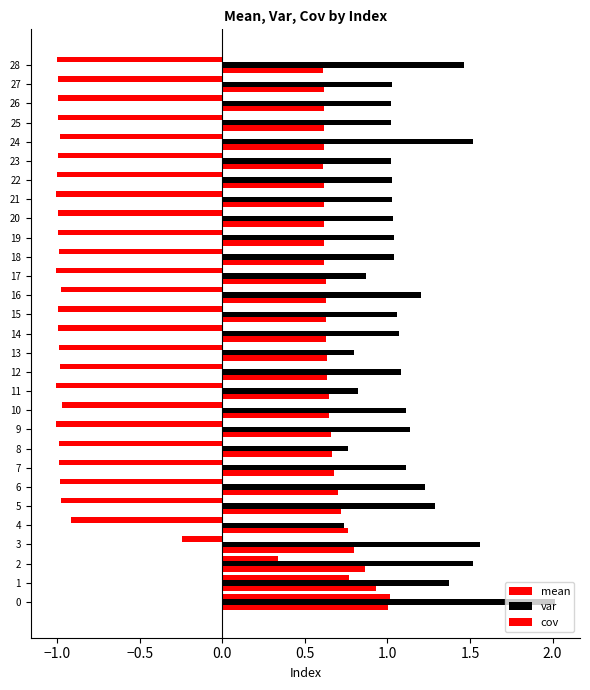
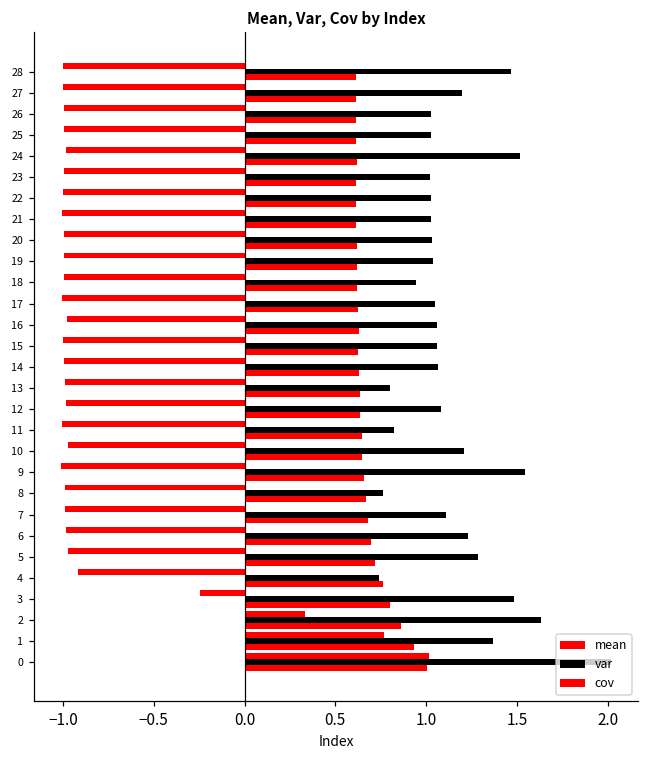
  {
    "var": {
      "28": 1.46,
-     "27": 1.03,
+     "27": 1.20,
      "26": 1.02,
      "25": 1.02,
      "24": 1.52,
      "23": 1.02,
      "22": 1.03,
      "21": 1.03,
      "20": 1.03,
      "19": 1.04,
-     "18": 1.04,
-     "17": 0.87,
-     "16": 1.20,
+     "18": 0.94,
+     "17": 1.05,
+     "16": 1.06,
      "15": 1.06,
      "14": 1.07,
      "13": 0.80,
      "12": 1.08,
      "11": 0.82,
-     "10": 1.11,
-     "9": 1.14,
+     "10": 1.21,
+     "9": 1.55,
      "8": 0.76,
      "7": 1.11,
      "6": 1.23,
      "5": 1.29,
      "4": 0.74,
-     "3": 1.56,
-     "2": 1.52,
+     "3": 1.48,
+     "2": 1.63,
      "1": 1.37
    }
  }
